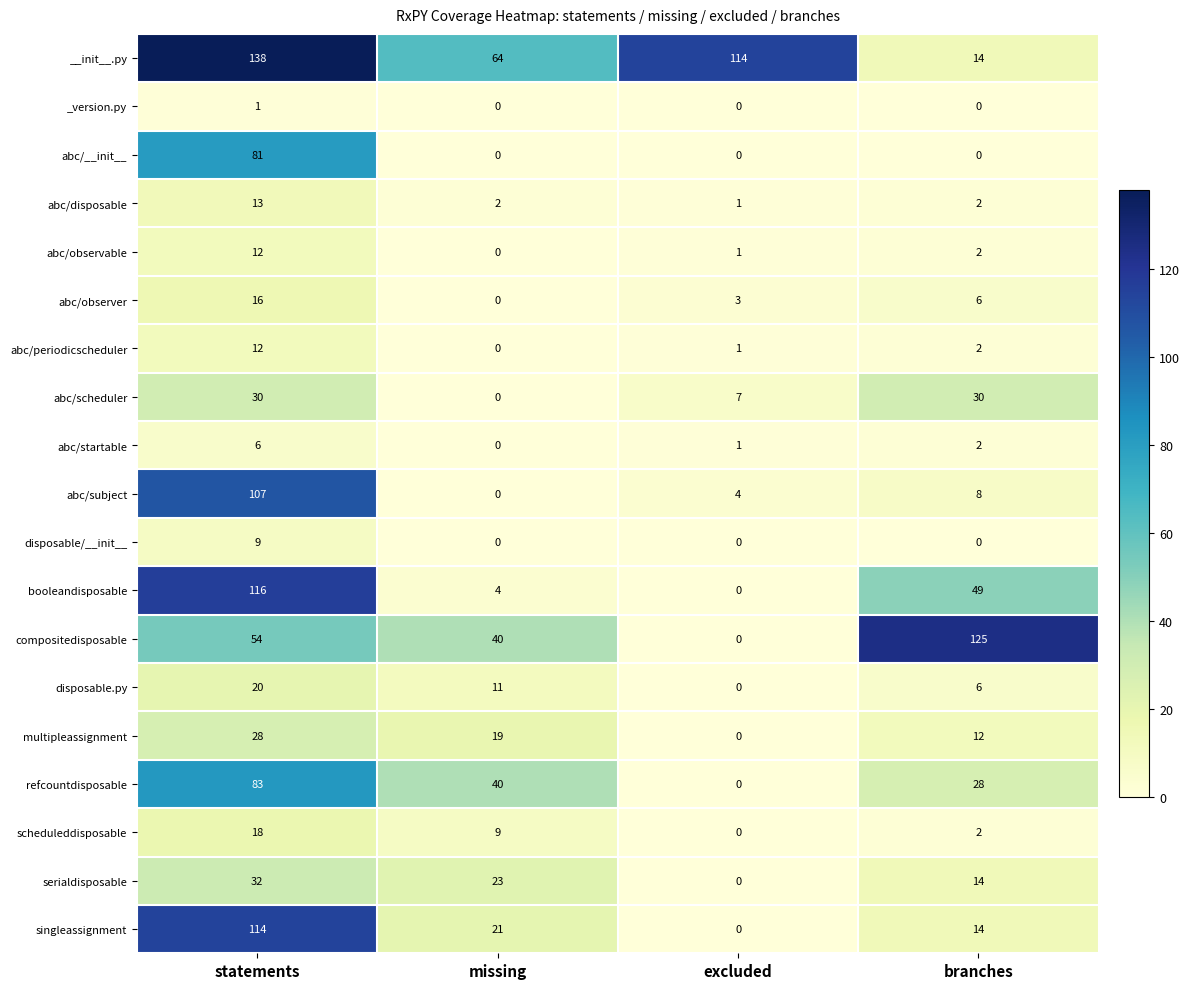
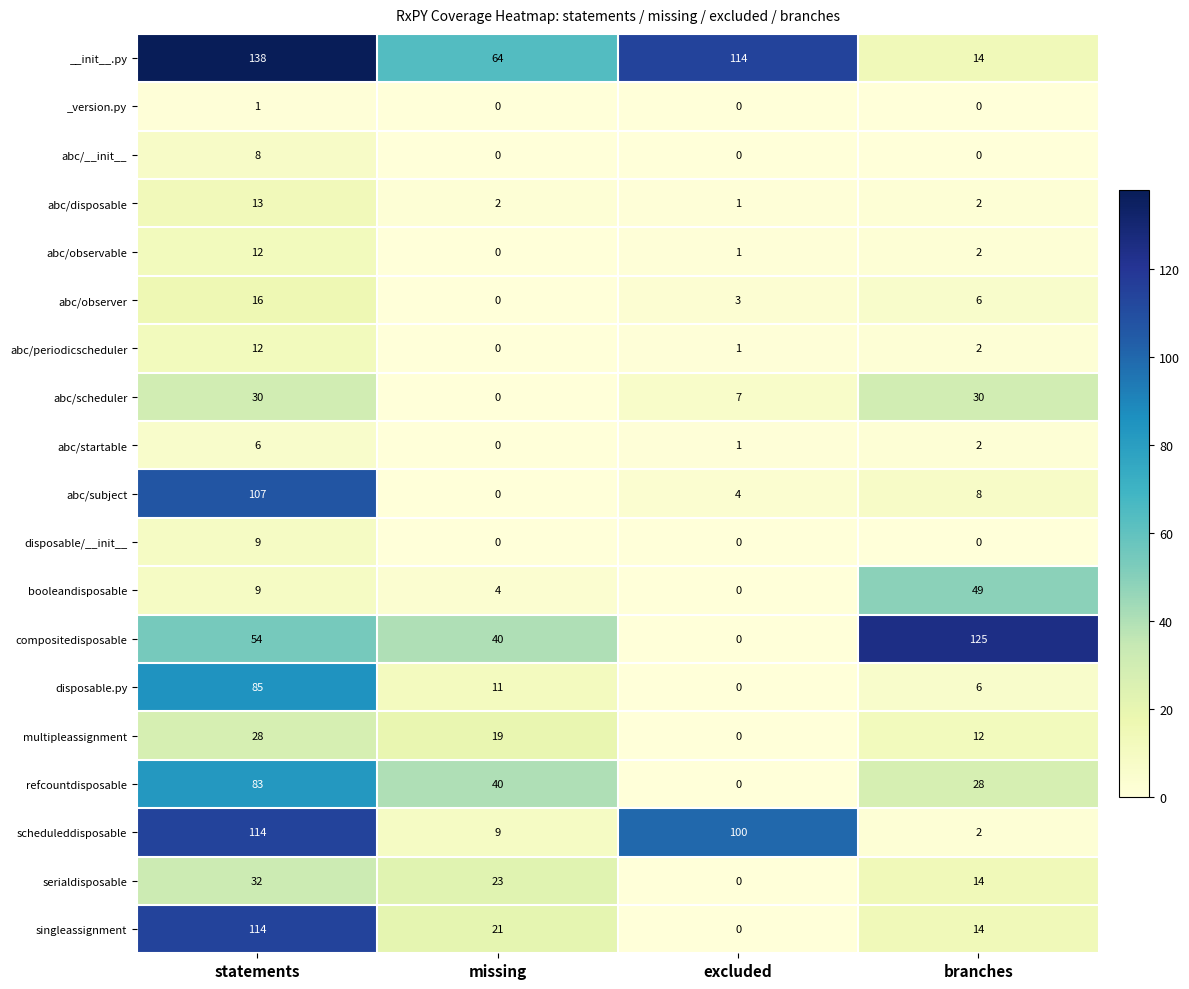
  {
    "__init__.py": {
      "statements": 138,
      "missing": 64,
      "excluded": 114,
      "branches": 14
    },
    "_version.py": {
      "statements": 1,
      "missing": 0,
      "excluded": 0,
      "branches": 0
    },
    "abc/__init__": {
-     "statements": 81,
+     "statements": 8,
      "missing": 0,
      "excluded": 0,
      "branches": 0
    },
    "abc/disposable": {
      "statements": 13,
      "missing": 2,
      "excluded": 1,
      "branches": 2
    },
    "abc/observable": {
      "statements": 12,
      "missing": 0,
      "excluded": 1,
      "branches": 2
    },
    "abc/observer": {
      "statements": 16,
      "missing": 0,
      "excluded": 3,
      "branches": 6
    },
    "abc/periodicscheduler": {
      "statements": 12,
      "missing": 0,
      "excluded": 1,
      "branches": 2
    },
    "abc/scheduler": {
      "statements": 30,
      "missing": 0,
      "excluded": 7,
      "branches": 30
    },
    "abc/startable": {
      "statements": 6,
      "missing": 0,
      "excluded": 1,
      "branches": 2
    },
    "abc/subject": {
      "statements": 107,
      "missing": 0,
      "excluded": 4,
      "branches": 8
    },
    "disposable/__init__": {
      "statements": 9,
      "missing": 0,
      "excluded": 0,
      "branches": 0
    },
    "booleandisposable": {
-     "statements": 116,
+     "statements": 9,
      "missing": 4,
      "excluded": 0,
      "branches": 49
    },
    "compositedisposable": {
      "statements": 54,
      "missing": 40,
      "excluded": 0,
      "branches": 125
    },
    "disposable.py": {
-     "statements": 20,
+     "statements": 85,
      "missing": 11,
      "excluded": 0,
      "branches": 6
    },
    "multipleassignment": {
      "statements": 28,
      "missing": 19,
      "excluded": 0,
      "branches": 12
    },
    "refcountdisposable": {
      "statements": 83,
      "missing": 40,
      "excluded": 0,
      "branches": 28
    },
    "scheduleddisposable": {
-     "statements": 18,
+     "statements": 114,
      "missing": 9,
-     "excluded": 0,
+     "excluded": 100,
      "branches": 2
    },
    "serialdisposable": {
      "statements": 32,
      "missing": 23,
      "excluded": 0,
      "branches": 14
    },
    "singleassignment": {
      "statements": 114,
      "missing": 21,
      "excluded": 0,
      "branches": 14
    }
  }
